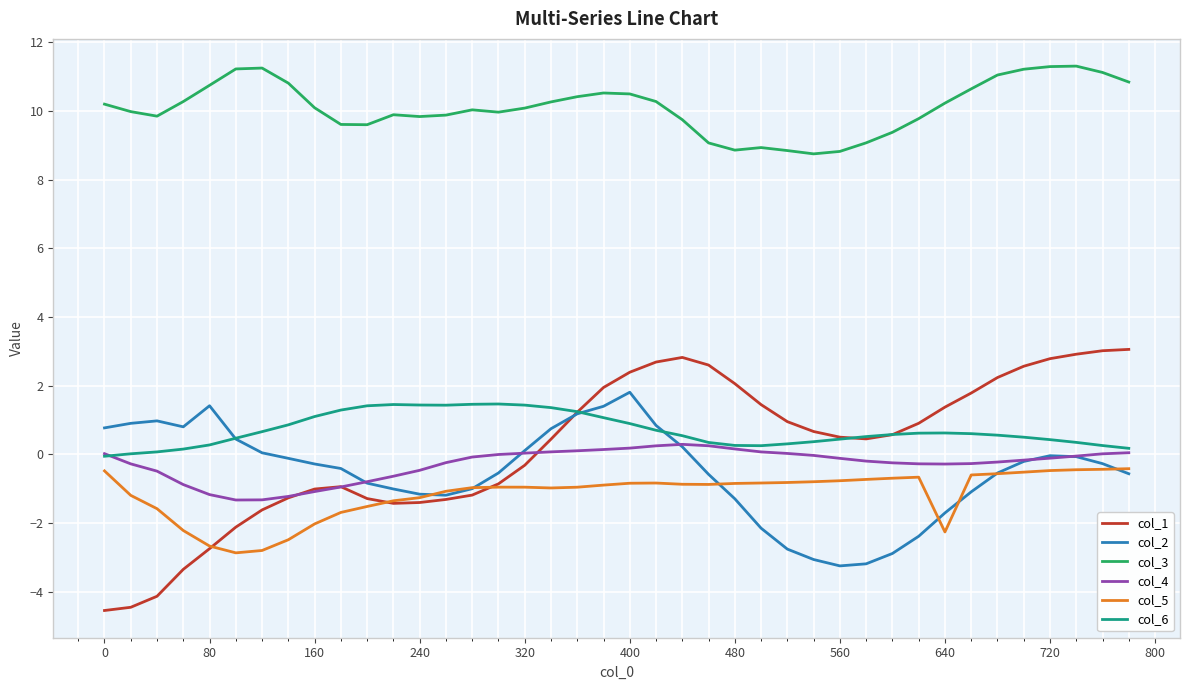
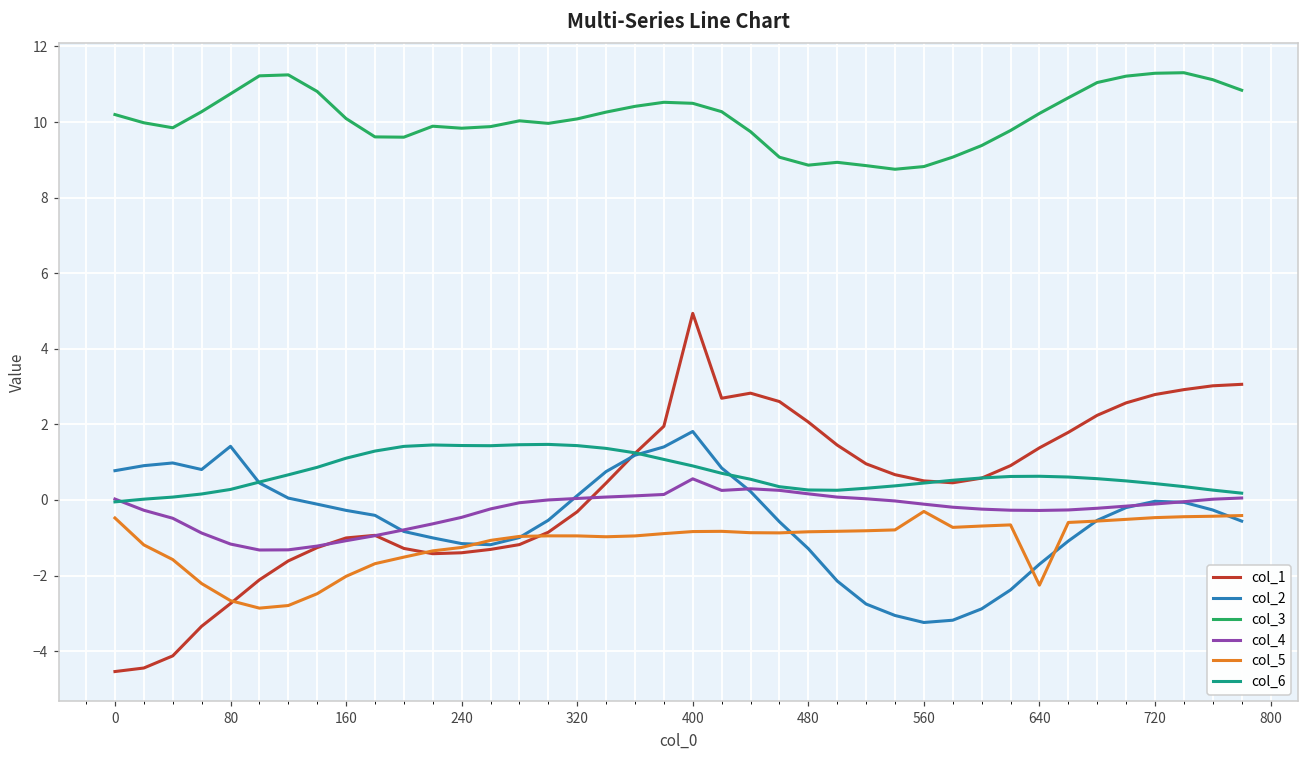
  {
    "col_1": {
      "0": -4.5,
      "80": -2.7,
      "160": -1.0,
      "240": -1.4,
      "320": -0.3,
-     "400": 2.4,
+     "400": 4.9,
      "480": 2.1,
      "640": 1.4,
      "720": 2.8
    },
    "col_2": {
      "0": 0.8,
      "80": 1.4,
      "160": -0.3,
      "240": -1.2,
      "400": 1.8,
      "480": -1.3,
      "560": -3.2,
      "640": -1.7
    },
    "col_4": {
      "80": -1.2,
      "160": -1.1,
      "240": -0.5,
-     "400": 0.2,
+     "400": 0.6,
      "480": 0.2,
      "560": -0.1,
      "640": -0.3
    },
    "col_5": {
      "0": -0.5,
      "80": -2.7,
      "160": -2.0,
      "240": -1.3,
      "320": -1.0,
      "400": -0.8,
      "480": -0.8,
-     "560": -0.8,
+     "560": -0.3,
      "640": -2.3,
      "720": -0.5
    }
  }
